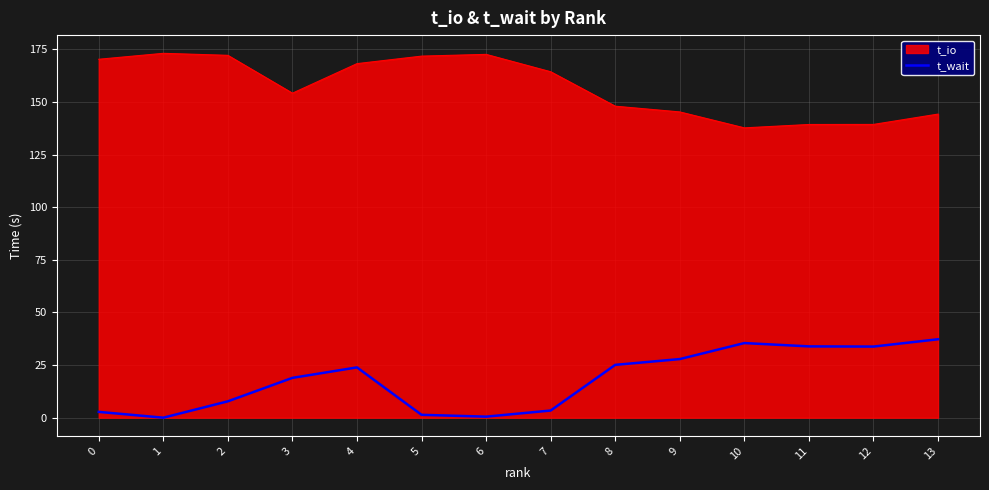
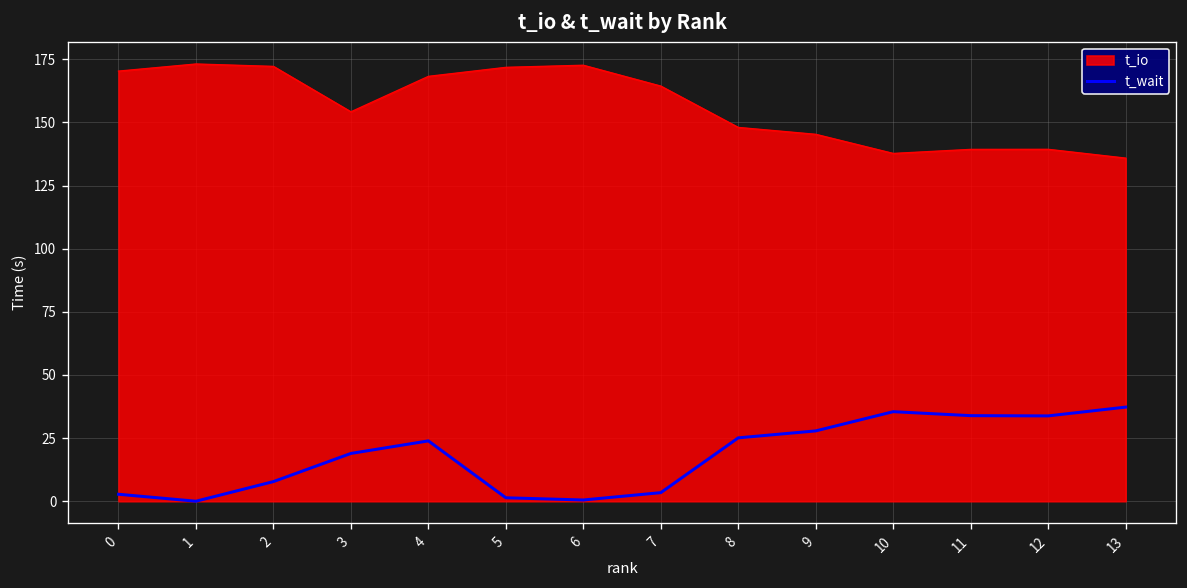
  {
    "t_io": {
      "0": 170,
      "1": 173,
      "2": 172,
      "3": 154,
      "4": 168,
      "5": 172,
      "6": 173,
      "7": 164,
      "8": 148,
      "9": 145,
      "10": 138,
      "11": 139,
      "12": 139,
-     "13": 144
+     "13": 136
    },
    "t_wait": {
      "0": 3,
      "1": 0,
      "2": 8,
      "3": 19,
      "4": 24,
      "5": 1,
      "6": 0,
      "7": 3,
      "8": 25,
      "9": 28,
      "10": 35,
      "11": 34,
      "12": 34,
      "13": 37
    }
  }
